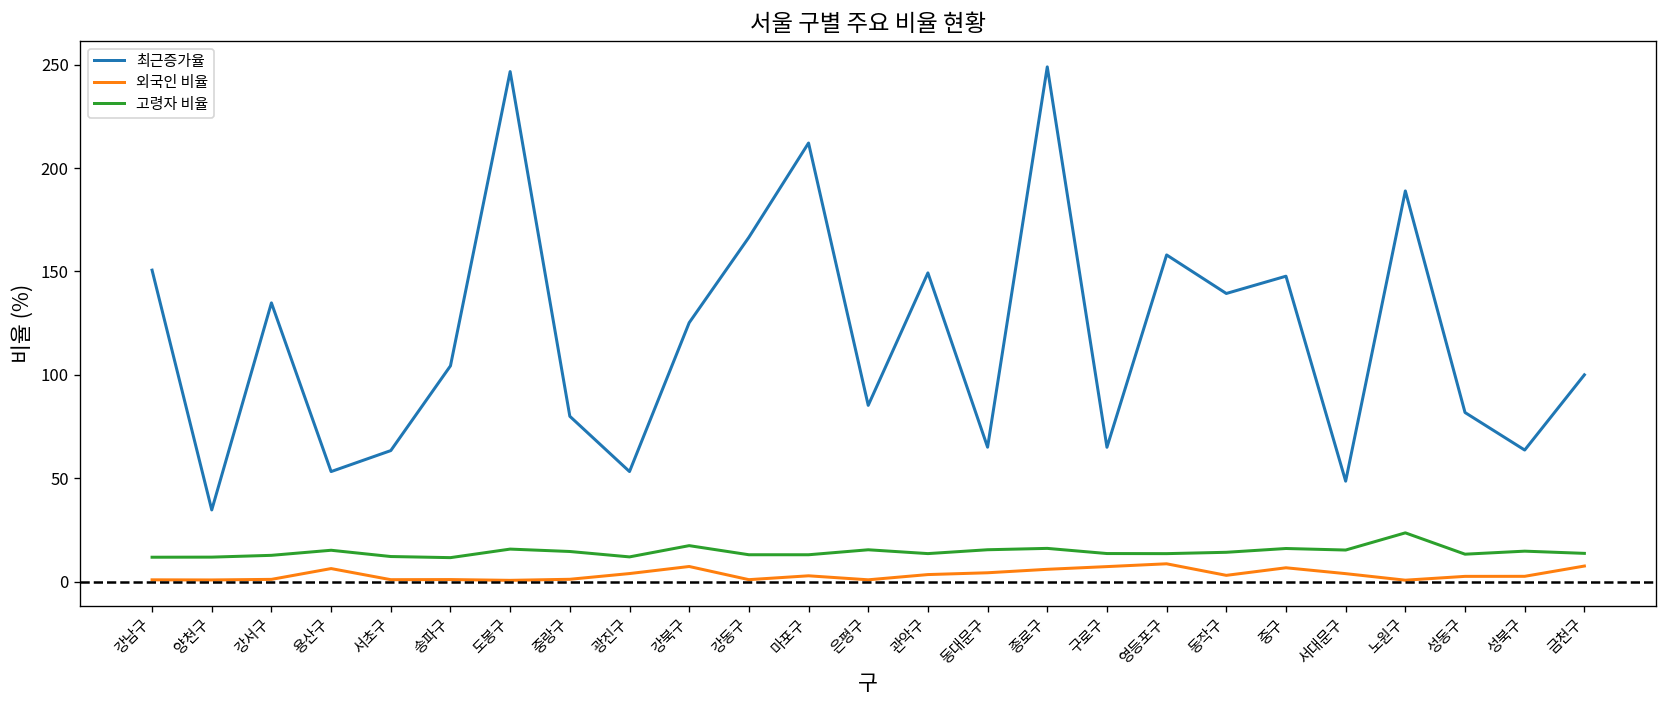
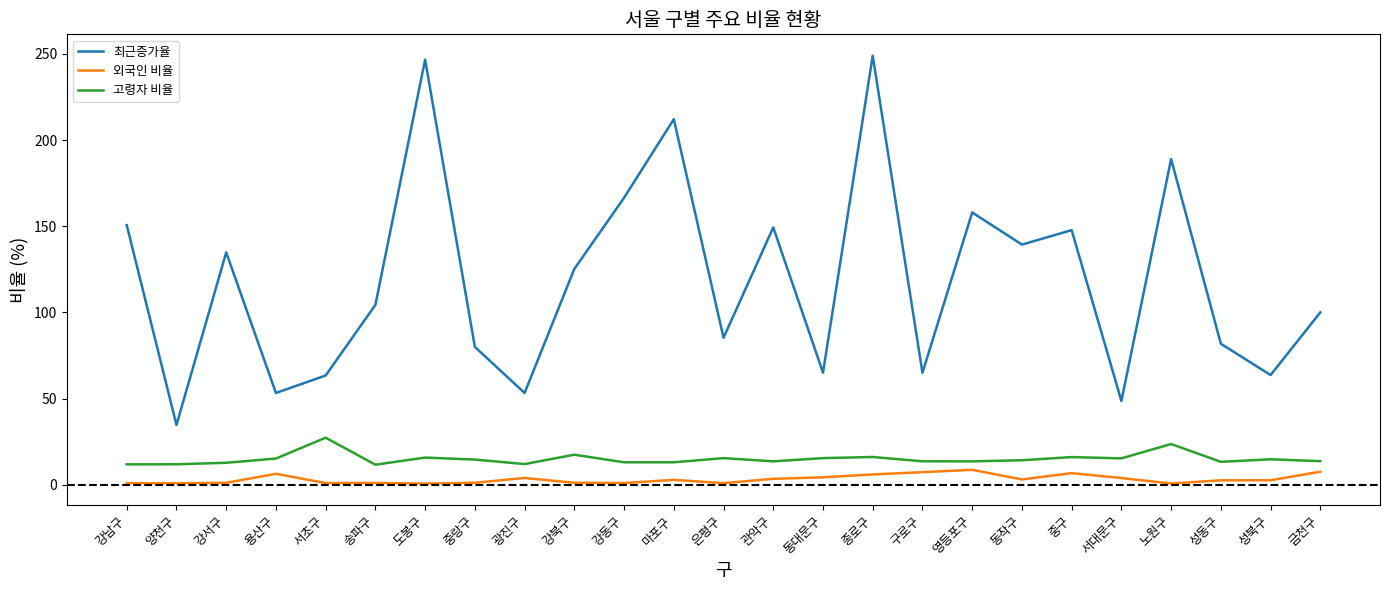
  {
    "최근증가율": {
      "강남구": 151,
      "양천구": 35,
      "강서구": 135,
      "용산구": 53,
      "서초구": 63,
      "송파구": 104,
      "도봉구": 247,
      "중랑구": 80,
      "광진구": 53,
      "강북구": 125,
      "강동구": 166,
      "마포구": 212,
      "은평구": 85,
      "관악구": 149,
      "동대문구": 65,
      "종로구": 249,
      "구로구": 65,
      "영등포구": 158,
      "동작구": 139,
      "중구": 148,
      "서대문구": 49,
      "노원구": 189,
      "성동구": 82,
      "성북구": 64,
      "금천구": 100
    },
    "외국인 비율": {
      "강남구": 1,
      "양천구": 1,
      "강서구": 1,
      "용산구": 6,
      "서초구": 1,
      "송파구": 1,
      "도봉구": 1,
      "중랑구": 1,
      "광진구": 4,
-     "강북구": 7,
+     "강북구": 1,
      "강동구": 1,
      "마포구": 3,
      "은평구": 1,
      "관악구": 3,
      "동대문구": 4,
      "종로구": 6,
      "구로구": 7,
      "영등포구": 9,
      "동작구": 3,
      "중구": 7,
      "서대문구": 4,
      "노원구": 1,
      "성동구": 3,
      "성북구": 3,
      "금천구": 8
    },
    "고령자 비율": {
      "강남구": 12,
      "양천구": 12,
      "강서구": 13,
      "용산구": 15,
-     "서초구": 12,
+     "서초구": 27,
      "송파구": 12,
      "도봉구": 16,
      "중랑구": 15,
      "광진구": 12,
      "강북구": 17,
      "강동구": 13,
      "마포구": 13,
      "은평구": 15,
      "관악구": 14,
      "동대문구": 15,
      "종로구": 16,
      "구로구": 14,
      "영등포구": 14,
      "동작구": 14,
      "중구": 16,
      "서대문구": 15,
      "노원구": 24,
      "성동구": 13,
      "성북구": 15,
      "금천구": 14
    }
  }
